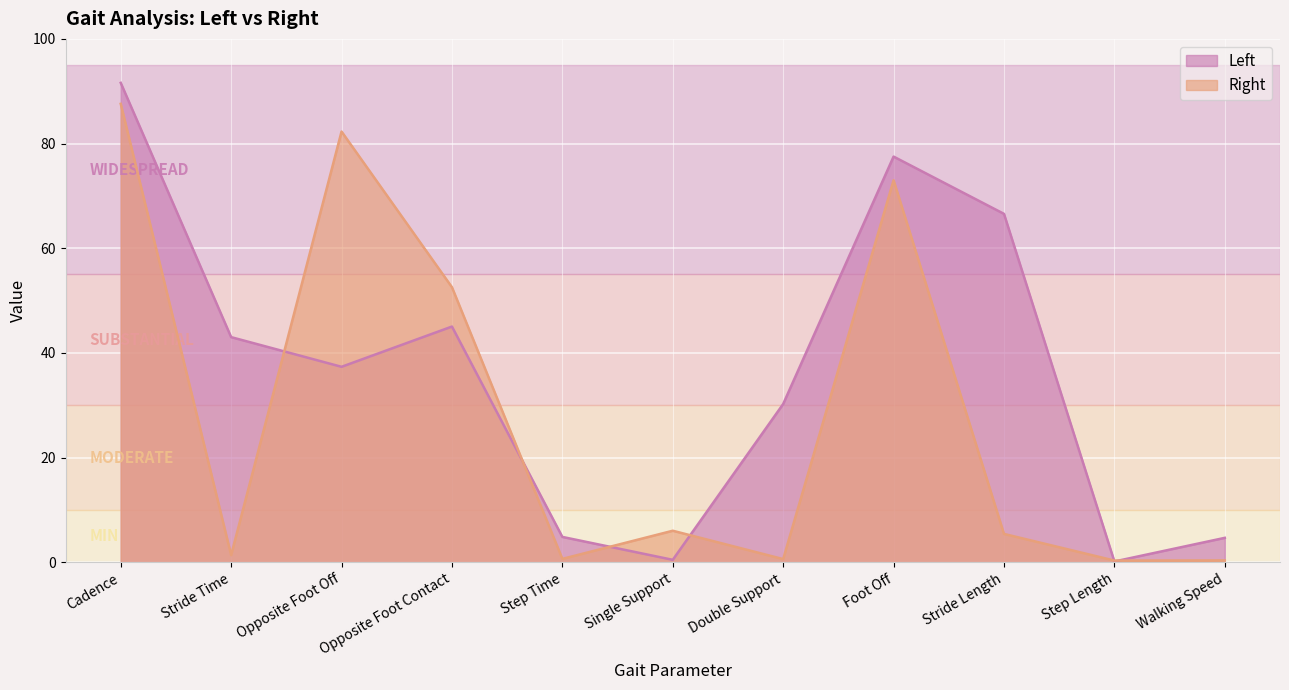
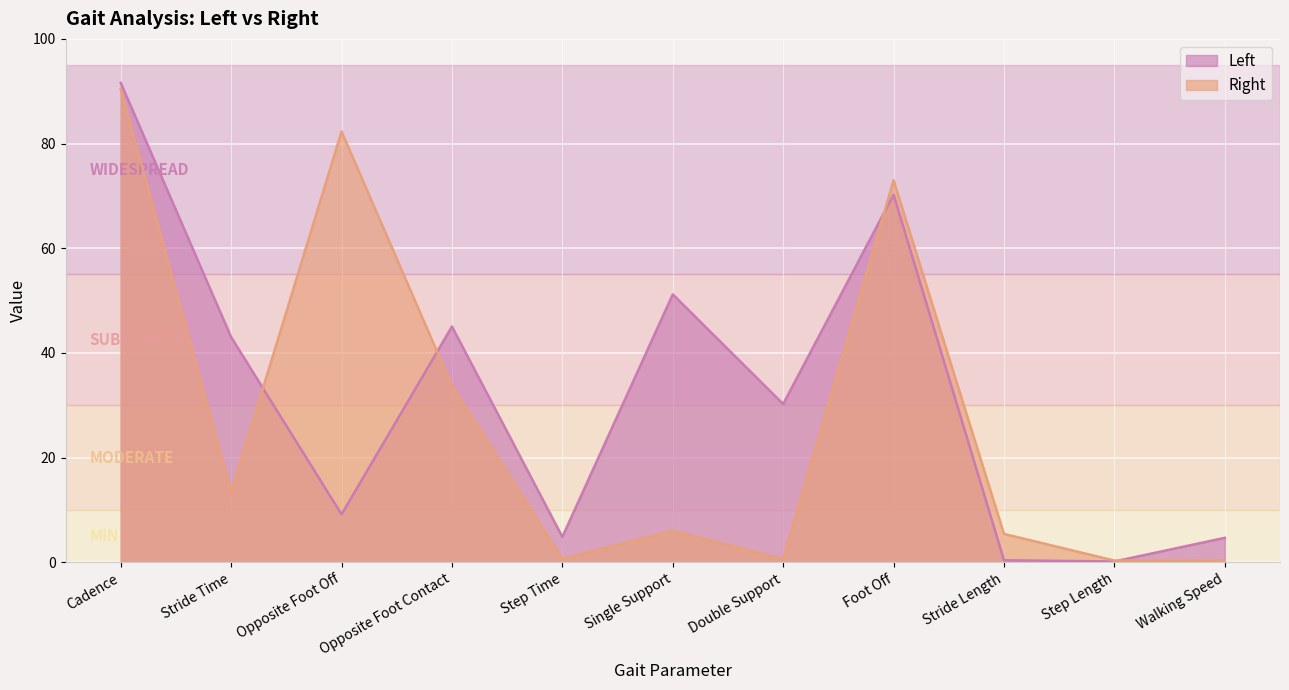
  {
    "Left": {
      "Cadence": 92,
      "Stride Time": 43,
-     "Opposite Foot Off": 37,
+     "Opposite Foot Off": 9,
      "Opposite Foot Contact": 45,
      "Step Time": 5,
-     "Single Support": 0,
+     "Single Support": 51,
      "Double Support": 30,
-     "Foot Off": 78,
-     "Stride Length": 67,
+     "Foot Off": 70,
+     "Stride Length": 0,
      "Walking Speed": 5
    },
    "Right": {
-     "Cadence": 88,
-     "Stride Time": 1,
+     "Cadence": 90,
+     "Stride Time": 13,
      "Opposite Foot Off": 82,
-     "Opposite Foot Contact": 53,
+     "Opposite Foot Contact": 34,
      "Step Time": 1,
      "Single Support": 6,
      "Double Support": 1,
      "Foot Off": 73,
      "Stride Length": 5,
      "Walking Speed": 0
    }
  }
